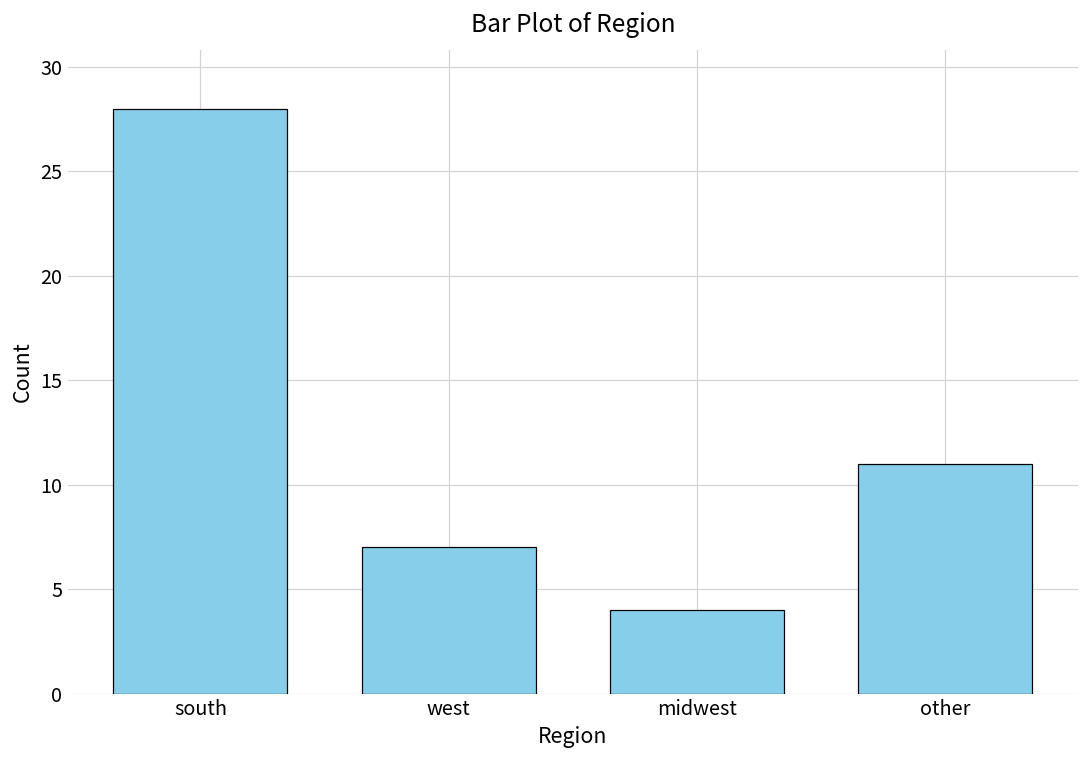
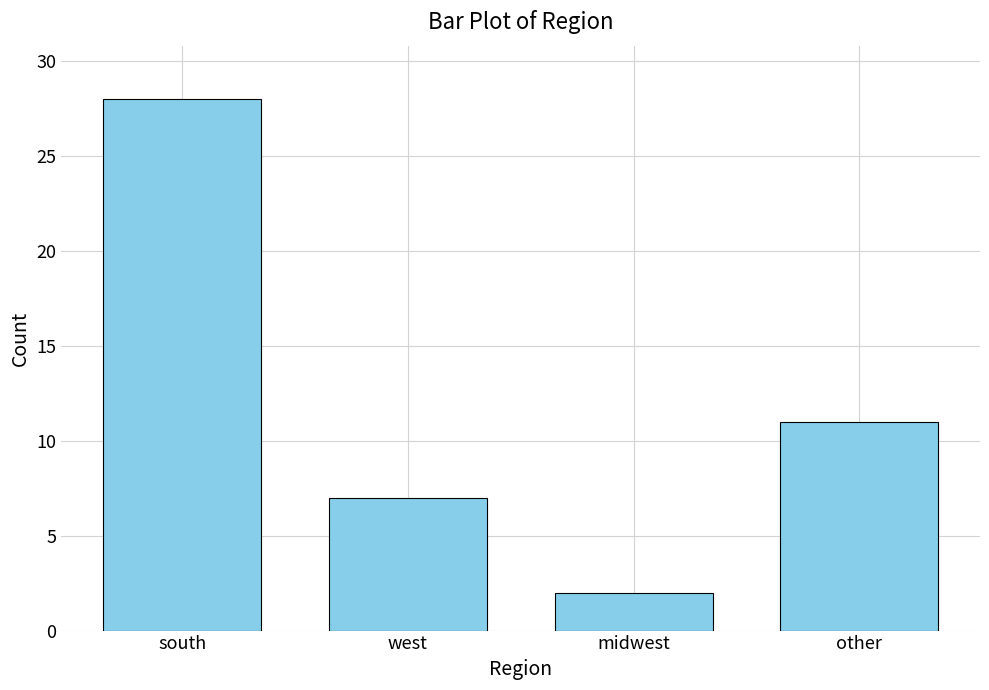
  {
    "south": 28,
    "west": 7,
-   "midwest": 4,
+   "midwest": 2,
    "other": 11
  }
